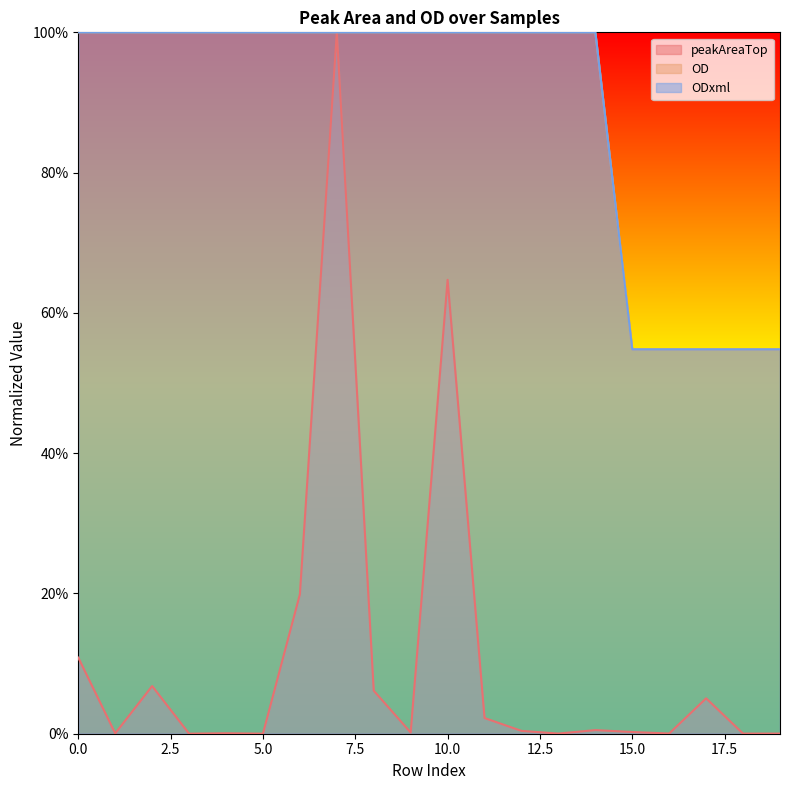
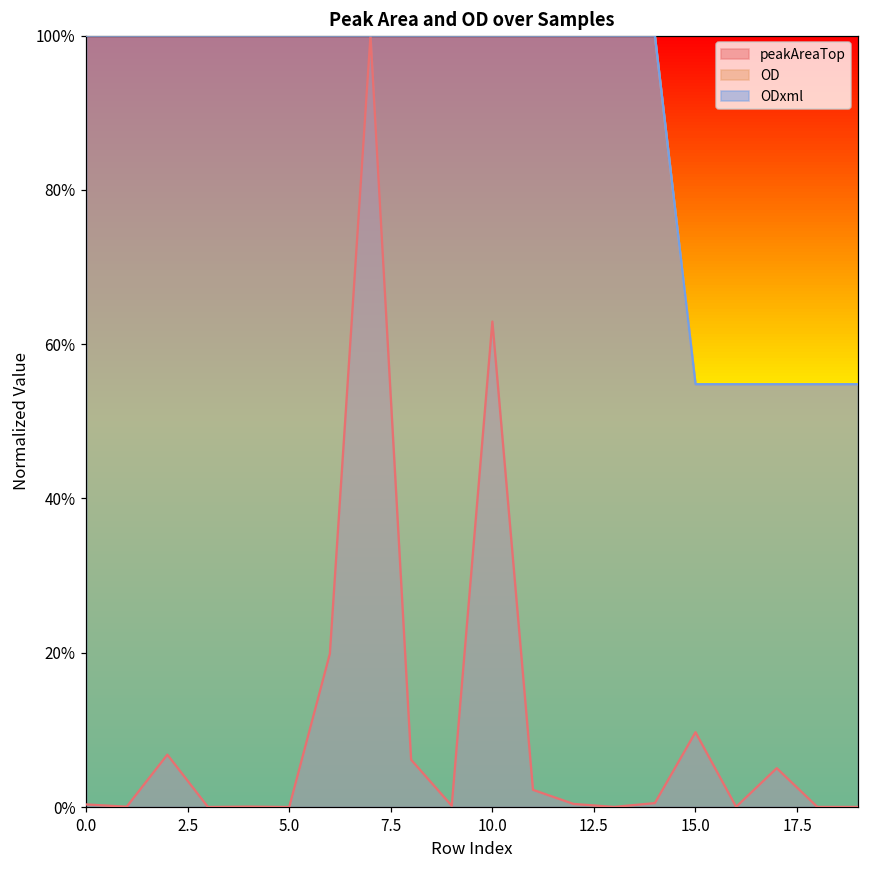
  {
    "peakAreaTop": {
-     "0.0": "11%",
+     "0.0": "0%",
      "5.0": "0%",
-     "10.0": "65%",
-     "15.0": "0%"
+     "10.0": "63%",
+     "15.0": "10%"
    },
    "ODxml": {
      "0.0": "100%",
      "5.0": "100%",
      "10.0": "100%",
      "15.0": "55%"
    }
  }
